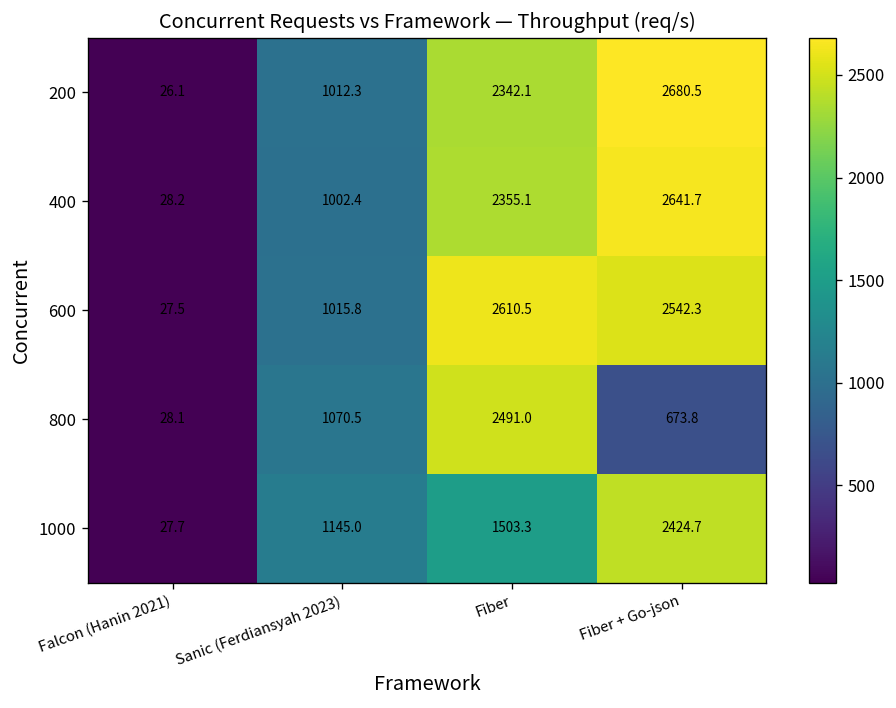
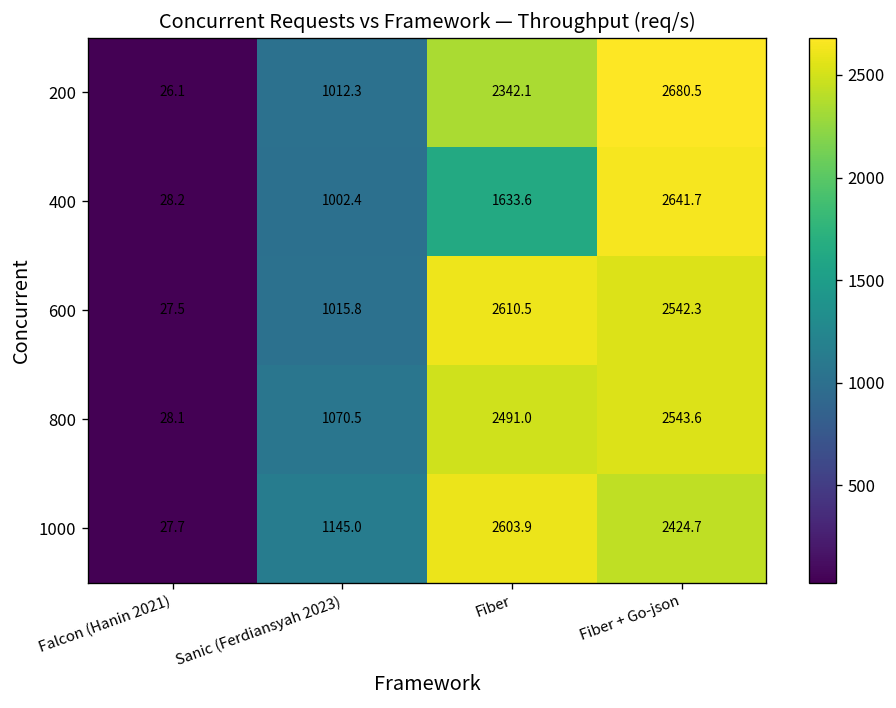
  {
    "200": {
      "Falcon (Hanin 2021)": 26.1,
      "Sanic (Ferdiansyah 2023)": 1012.3,
      "Fiber": 2342.1,
      "Fiber + Go-json": 2680.5
    },
    "400": {
      "Falcon (Hanin 2021)": 28.2,
      "Sanic (Ferdiansyah 2023)": 1002.4,
-     "Fiber": 2355.1,
+     "Fiber": 1633.6,
      "Fiber + Go-json": 2641.7
    },
    "600": {
      "Falcon (Hanin 2021)": 27.5,
      "Sanic (Ferdiansyah 2023)": 1015.8,
      "Fiber": 2610.5,
      "Fiber + Go-json": 2542.3
    },
    "800": {
      "Falcon (Hanin 2021)": 28.1,
      "Sanic (Ferdiansyah 2023)": 1070.5,
      "Fiber": 2491.0,
-     "Fiber + Go-json": 673.8
+     "Fiber + Go-json": 2543.6
    },
    "1000": {
      "Falcon (Hanin 2021)": 27.7,
      "Sanic (Ferdiansyah 2023)": 1145.0,
-     "Fiber": 1503.3,
+     "Fiber": 2603.9,
      "Fiber + Go-json": 2424.7
    }
  }
